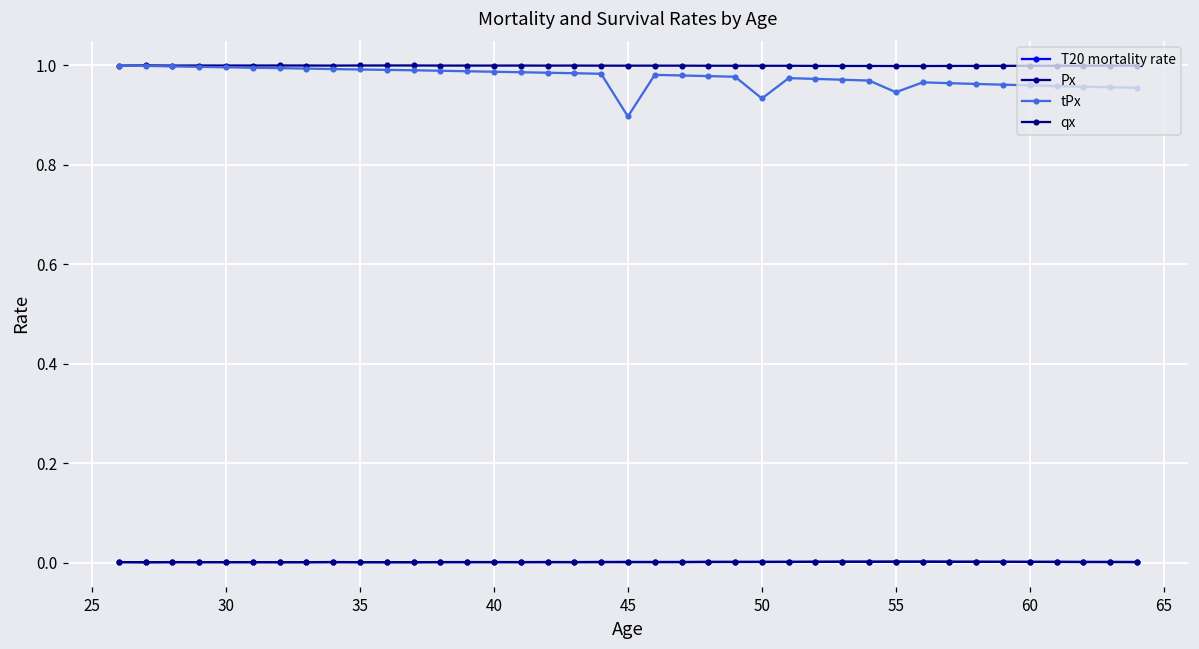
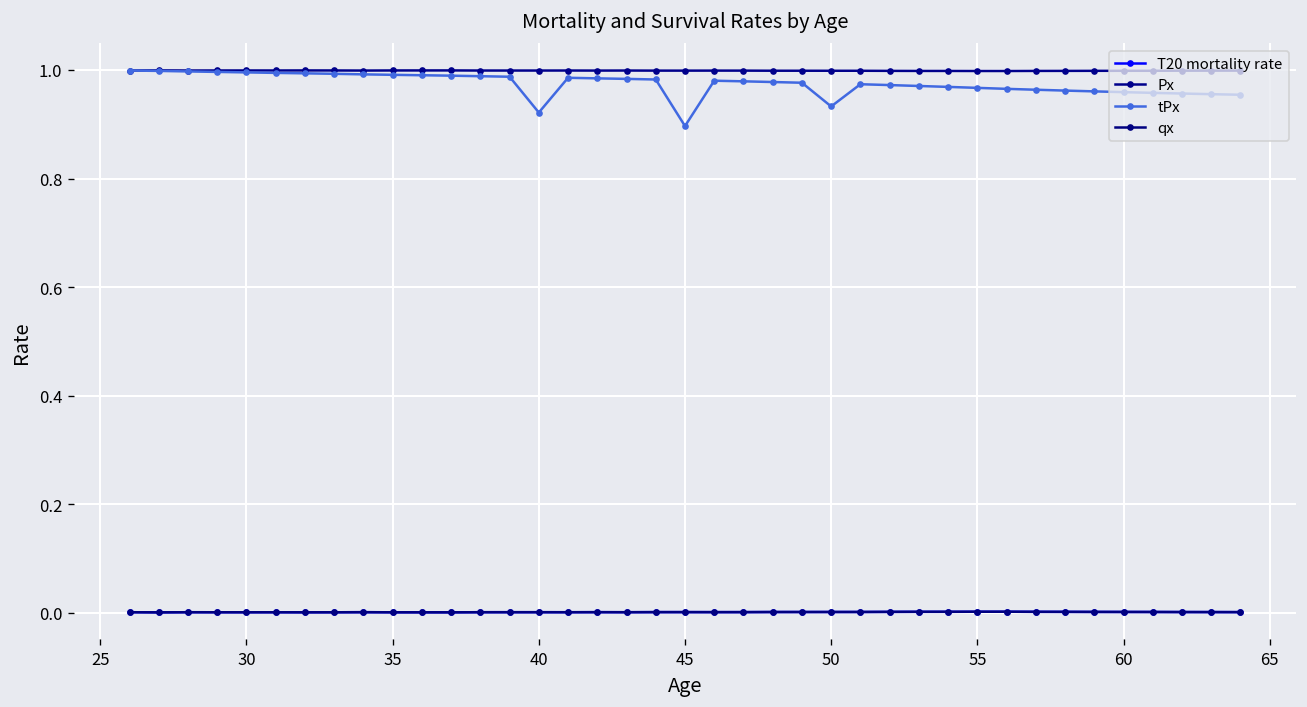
  {
    "tPx": {
      "35": 0.99,
-     "40": 0.99,
+     "40": 0.92,
      "45": 0.90,
      "50": 0.93,
-     "55": 0.95
+     "55": 0.97
    }
  }
